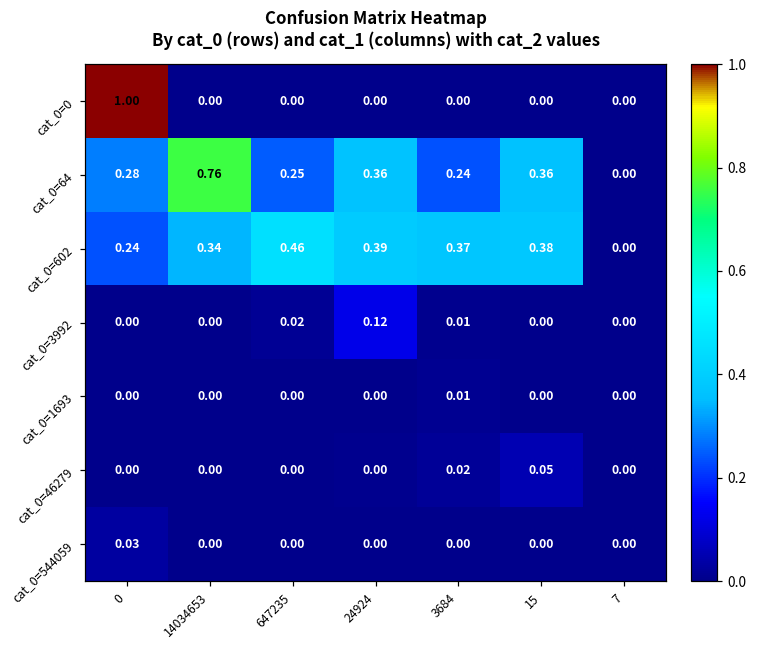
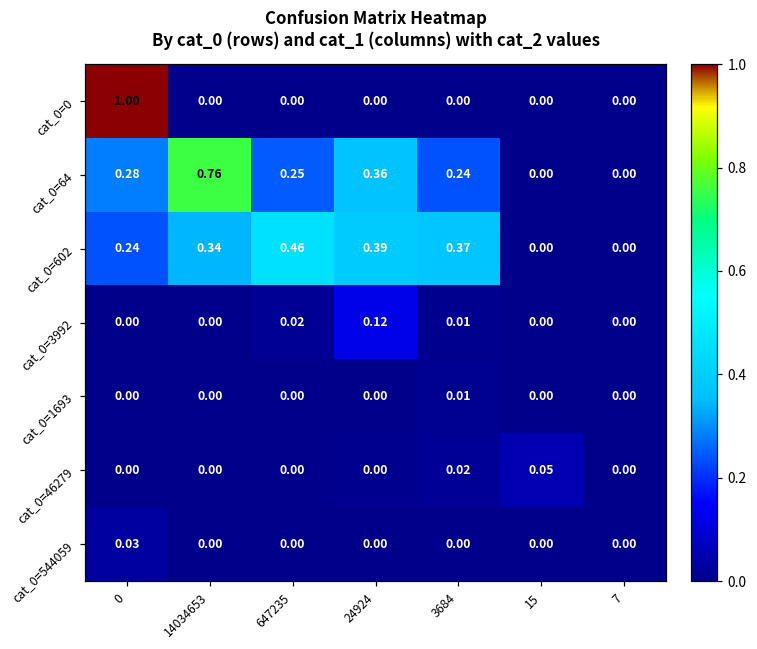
  {
    "cat_0=0": {
      "0": 1.00,
      "14034653": 0.00,
      "647235": 0.00,
      "24924": 0.00,
      "3684": 0.00,
      "15": 0.00,
      "7": 0.00
    },
    "cat_0=64": {
      "0": 0.28,
      "14034653": 0.76,
      "647235": 0.25,
      "24924": 0.36,
      "3684": 0.24,
-     "15": 0.36,
+     "15": 0.00,
      "7": 0.00
    },
    "cat_0=602": {
      "0": 0.24,
      "14034653": 0.34,
      "647235": 0.46,
      "24924": 0.39,
      "3684": 0.37,
-     "15": 0.38,
+     "15": 0.00,
      "7": 0.00
    },
    "cat_0=3992": {
      "0": 0.00,
      "14034653": 0.00,
      "647235": 0.02,
      "24924": 0.12,
      "3684": 0.01,
      "15": 0.00,
      "7": 0.00
    },
    "cat_0=1693": {
      "0": 0.00,
      "14034653": 0.00,
      "647235": 0.00,
      "24924": 0.00,
      "3684": 0.01,
      "15": 0.00,
      "7": 0.00
    },
    "cat_0=46279": {
      "0": 0.00,
      "14034653": 0.00,
      "647235": 0.00,
      "24924": 0.00,
      "3684": 0.02,
      "15": 0.05,
      "7": 0.00
    },
    "cat_0=544059": {
      "0": 0.03,
      "14034653": 0.00,
      "647235": 0.00,
      "24924": 0.00,
      "3684": 0.00,
      "15": 0.00,
      "7": 0.00
    }
  }
